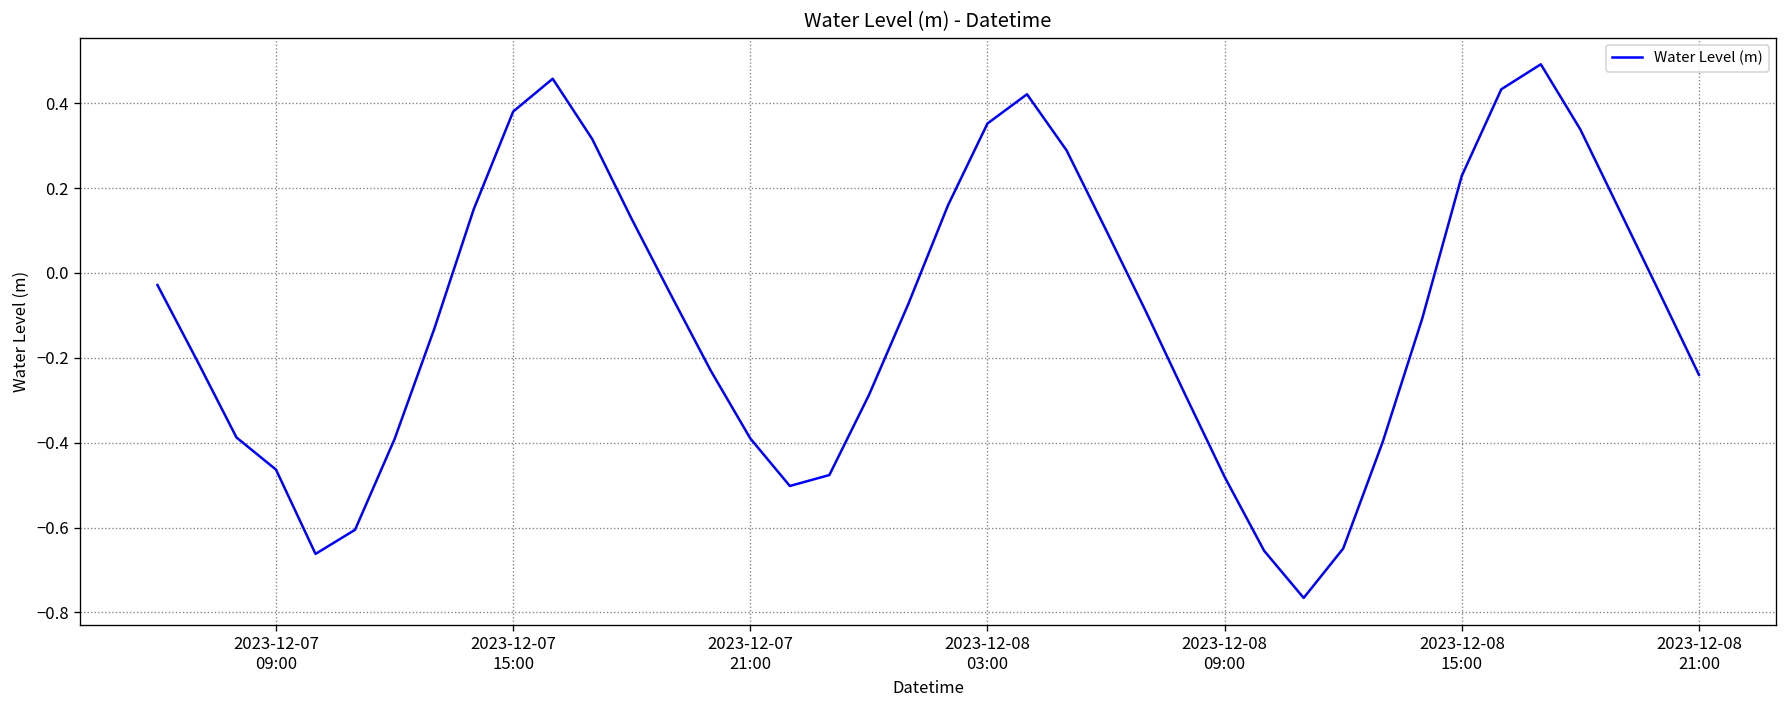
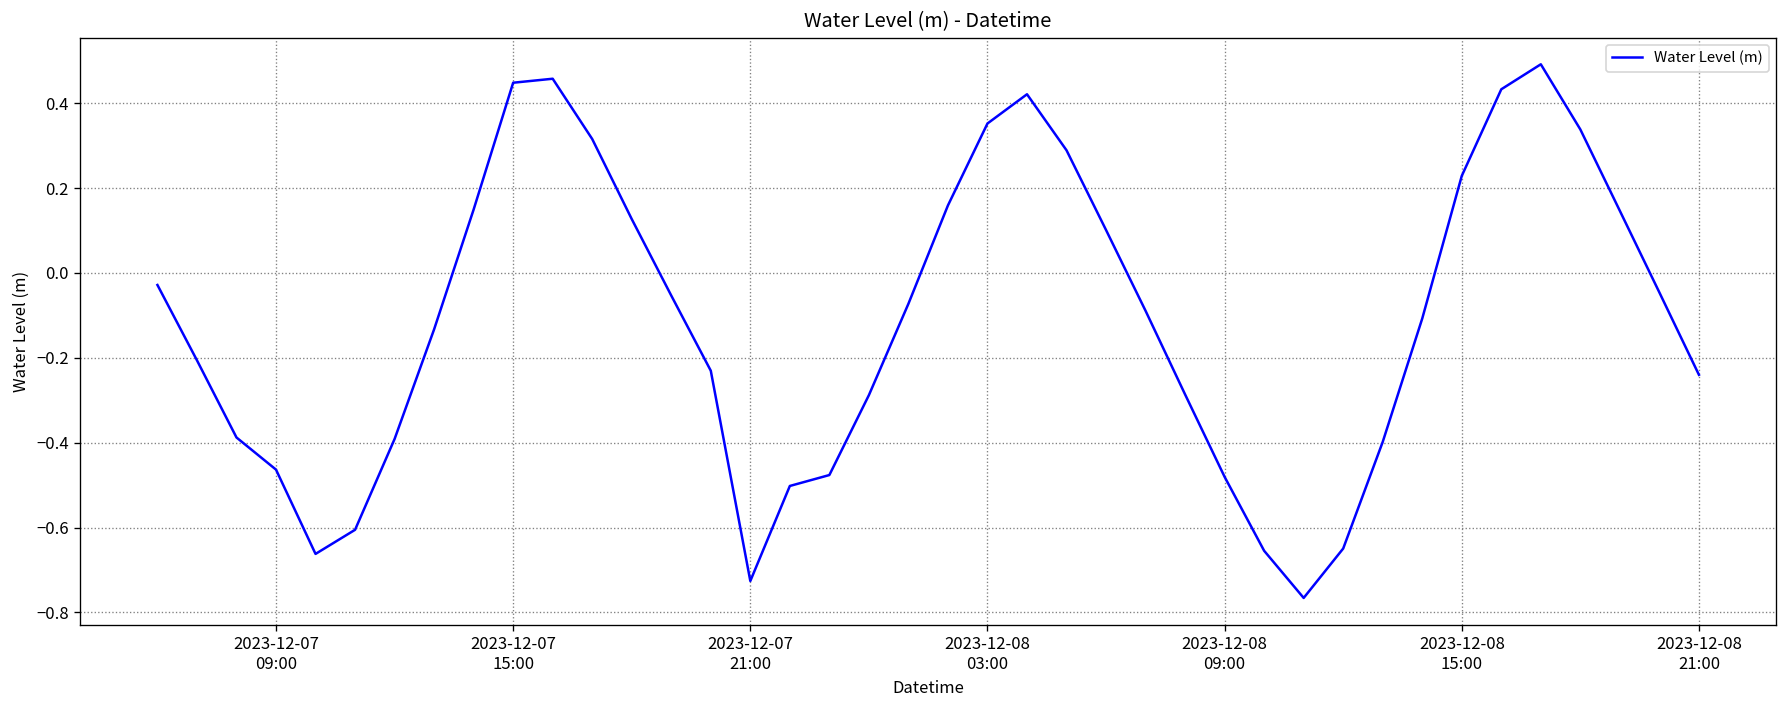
  {
    "2023-12-07 09:00": -0.46,
-   "2023-12-07 15:00": 0.38,
-   "2023-12-07 21:00": -0.39,
+   "2023-12-07 15:00": 0.45,
+   "2023-12-07 21:00": -0.73,
    "2023-12-08 03:00": 0.35,
    "2023-12-08 09:00": -0.48,
    "2023-12-08 15:00": 0.23,
    "2023-12-08 21:00": -0.24
  }
